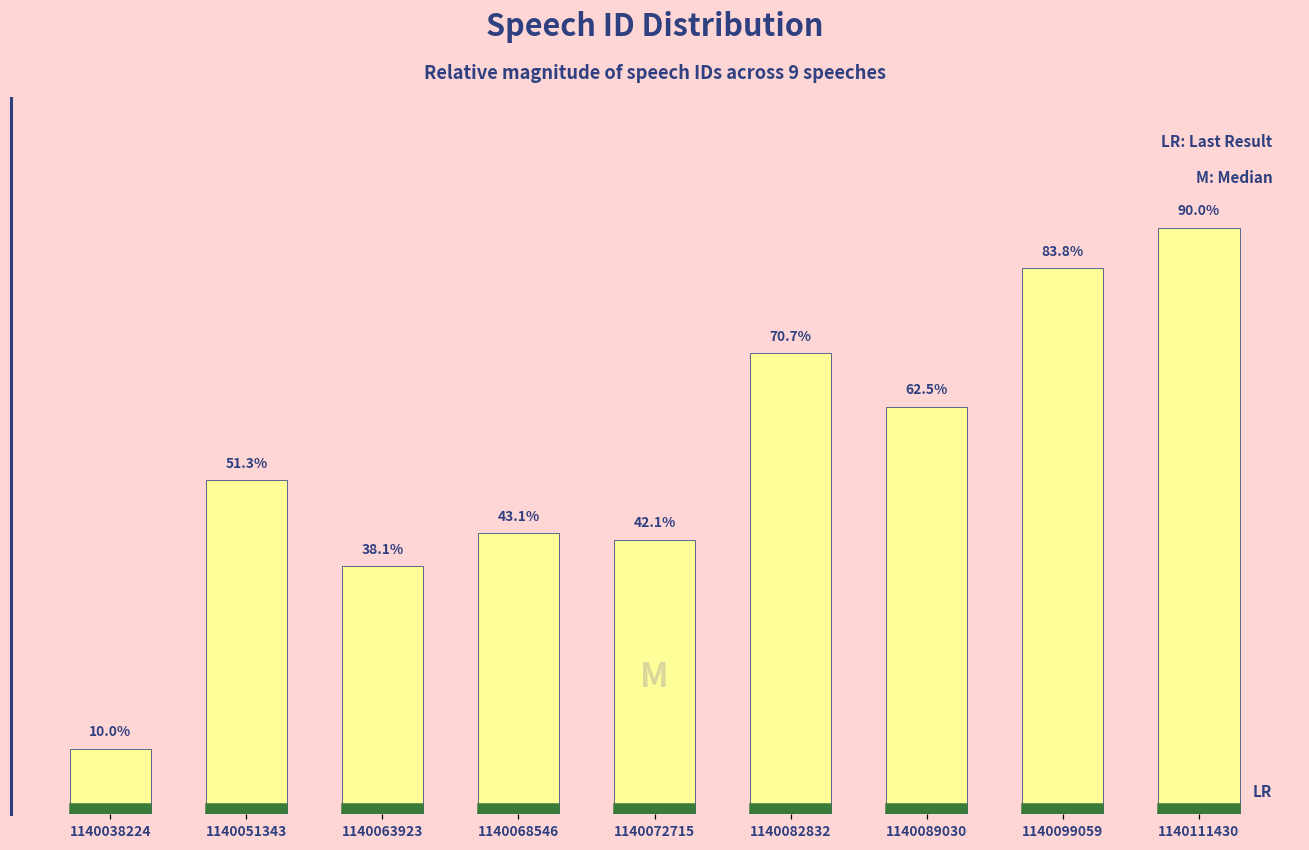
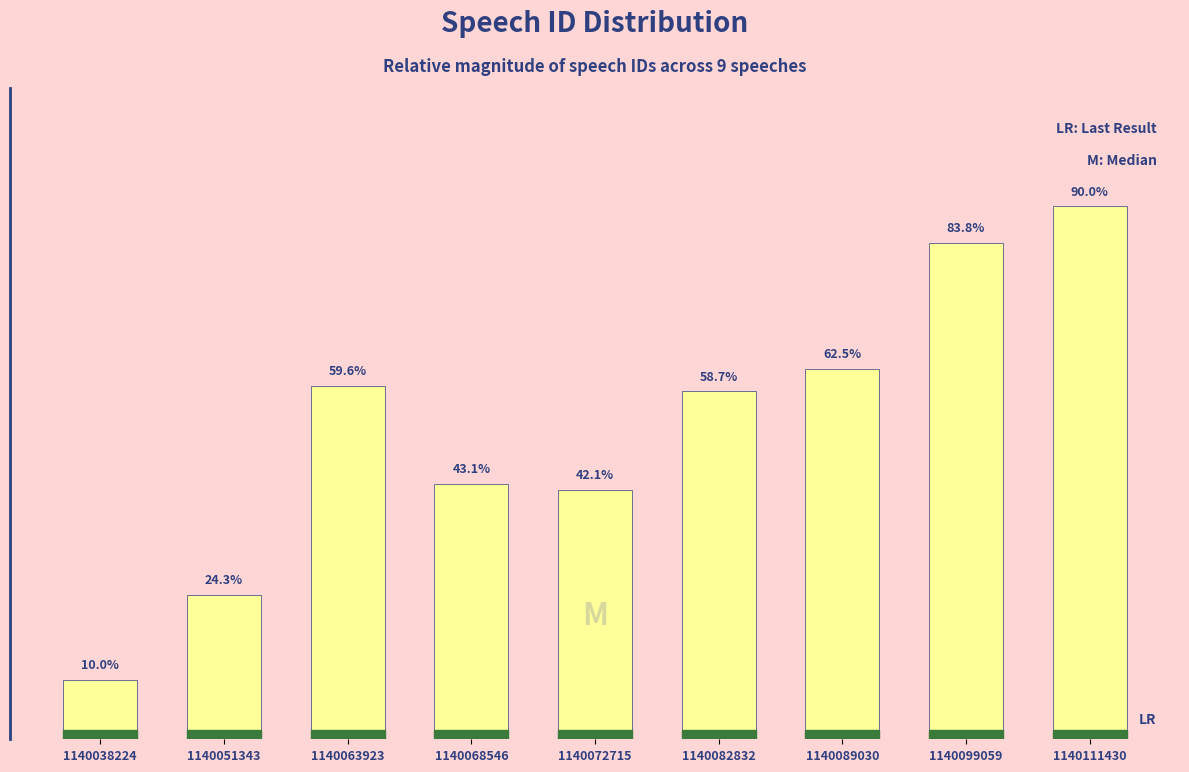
  {
    "1140038224": "10.0%",
-   "1140051343": "51.3%",
-   "1140063923": "38.1%",
+   "1140051343": "24.3%",
+   "1140063923": "59.6%",
    "1140068546": "43.1%",
    "1140072715": "42.1%",
-   "1140082832": "70.7%",
+   "1140082832": "58.7%",
    "1140089030": "62.5%",
    "1140099059": "83.8%",
    "1140111430": "90.0%"
  }
